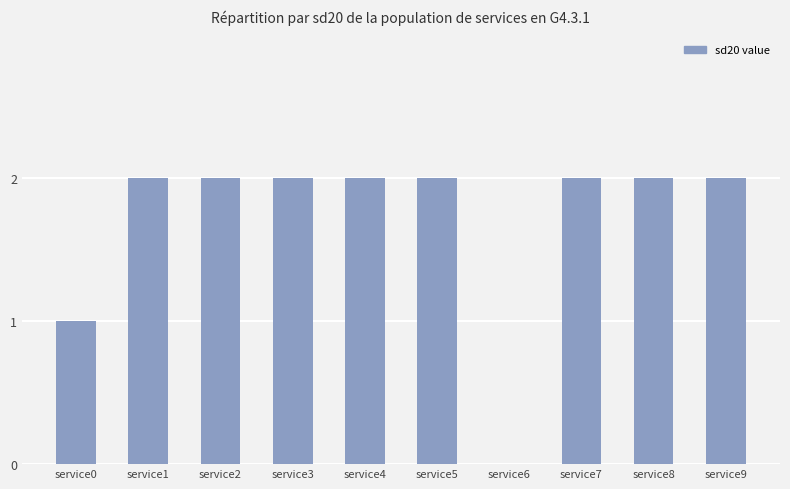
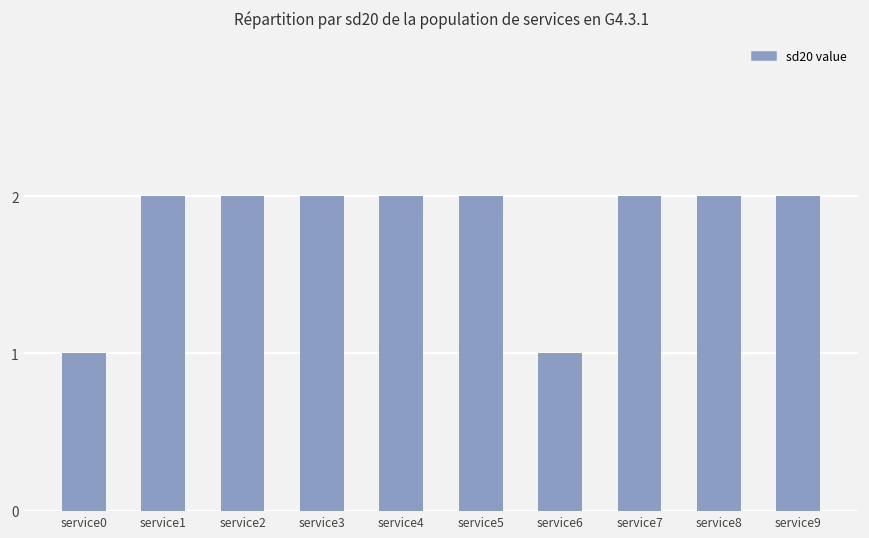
  {
    "service0": 1,
    "service1": 2,
    "service2": 2,
    "service3": 2,
    "service4": 2,
    "service5": 2,
-   "service6": 0,
+   "service6": 1,
    "service7": 2,
    "service8": 2,
    "service9": 2
  }
